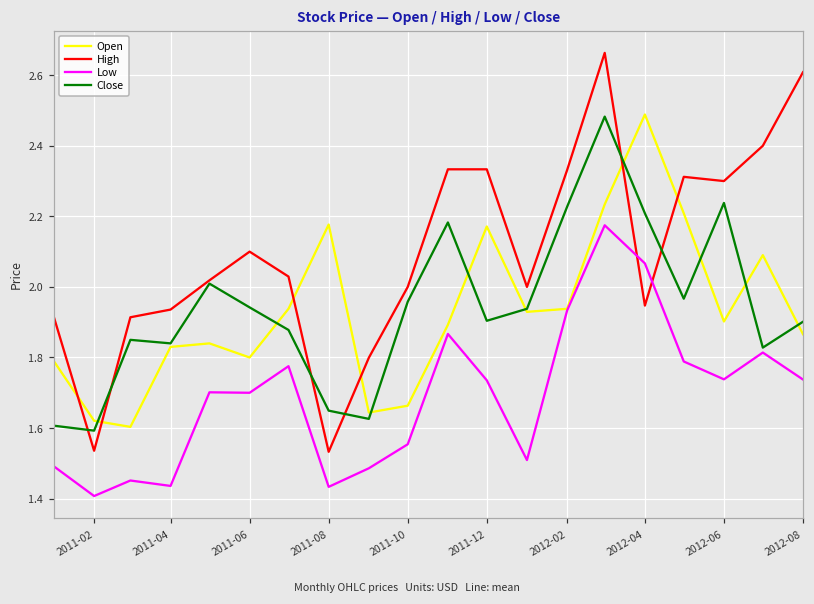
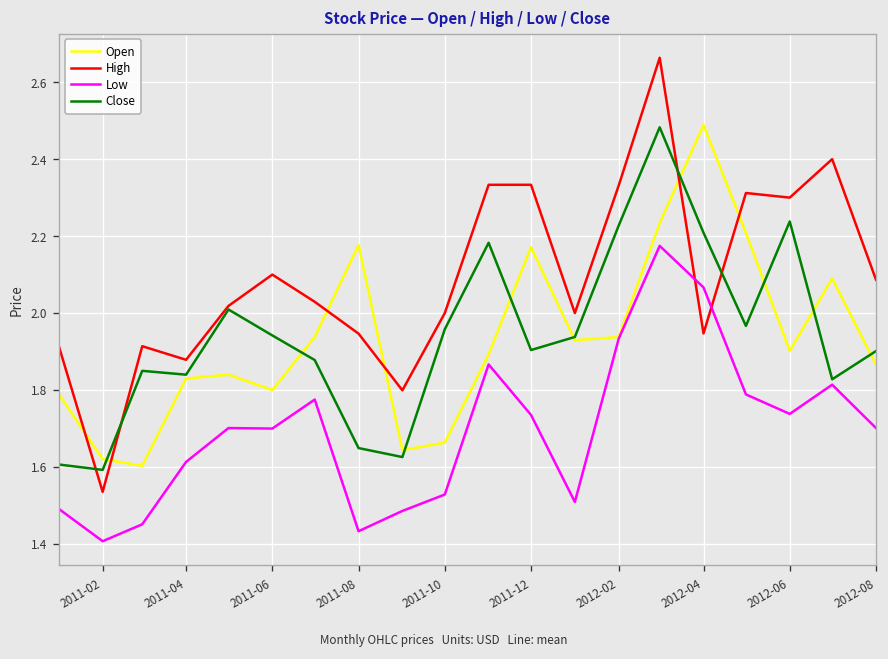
  {
    "Open": {
      "2011-02": 1.62,
      "2011-04": 1.83,
      "2011-06": 1.80,
      "2011-08": 2.18,
      "2011-10": 1.66,
      "2011-12": 2.17,
      "2012-04": 2.49,
      "2012-06": 1.90,
      "2012-08": 1.87
    },
    "High": {
      "2011-02": 1.54,
-     "2011-04": 1.94,
+     "2011-04": 1.88,
      "2011-06": 2.10,
-     "2011-08": 1.53,
+     "2011-08": 1.95,
      "2011-10": 2.00,
      "2011-12": 2.33,
      "2012-02": 2.33,
      "2012-04": 1.95,
      "2012-06": 2.30,
-     "2012-08": 2.61
+     "2012-08": 2.09
    },
    "Low": {
      "2011-02": 1.41,
-     "2011-04": 1.44,
+     "2011-04": 1.61,
      "2011-06": 1.70,
      "2011-08": 1.43,
-     "2011-10": 1.55,
+     "2011-10": 1.53,
      "2011-12": 1.74,
      "2012-04": 2.07,
      "2012-06": 1.74,
-     "2012-08": 1.74
+     "2012-08": 1.70
    },
    "Close": {
      "2011-02": 1.59,
      "2011-04": 1.84,
      "2011-06": 1.94,
      "2011-08": 1.65,
      "2011-10": 1.96,
      "2011-12": 1.90,
      "2012-02": 2.23,
      "2012-04": 2.21,
      "2012-06": 2.24,
      "2012-08": 1.90
    }
  }
